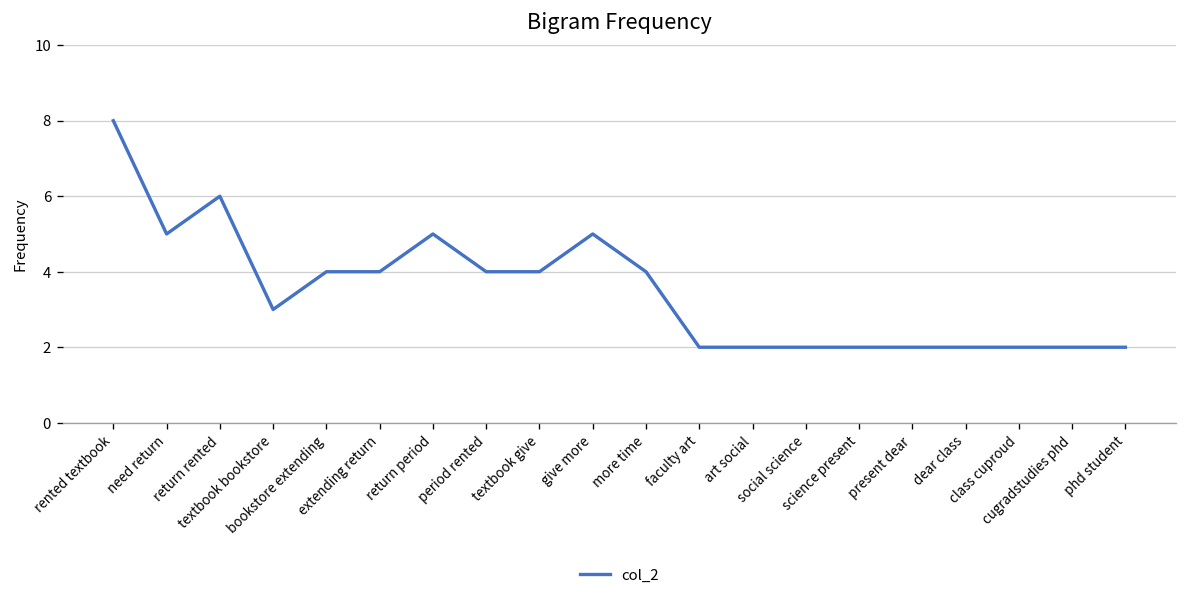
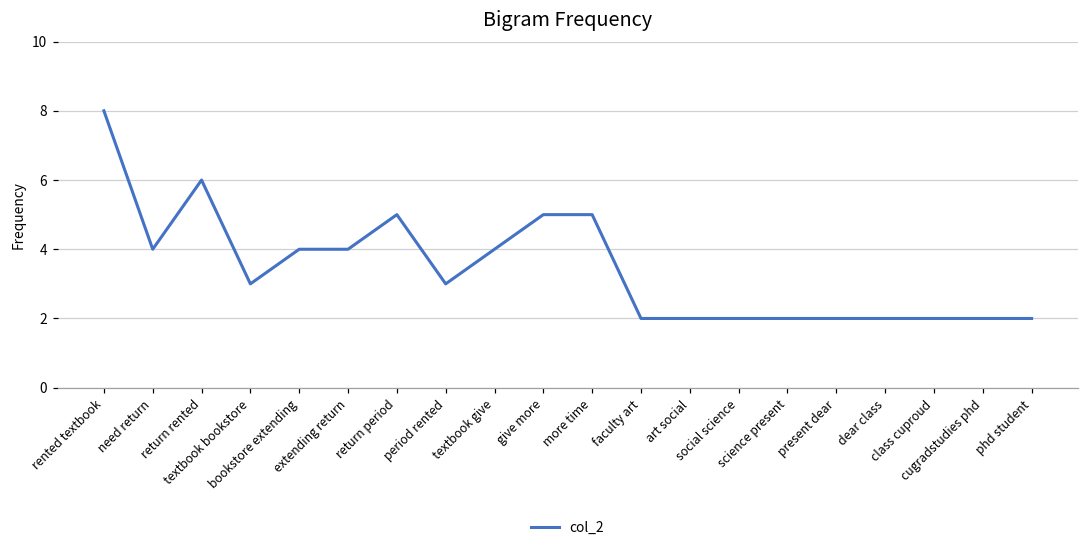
  {
    "rented textbook": 8,
-   "need return": 5,
+   "need return": 4,
    "return rented": 6,
    "textbook bookstore": 3,
    "bookstore extending": 4,
    "extending return": 4,
    "return period": 5,
-   "period rented": 4,
+   "period rented": 3,
    "textbook give": 4,
    "give more": 5,
-   "more time": 4,
+   "more time": 5,
    "faculty art": 2,
    "art social": 2,
    "social science": 2,
    "science present": 2,
    "present dear": 2,
    "dear class": 2,
    "class cuproud": 2,
    "cugradstudies phd": 2,
    "phd student": 2
  }
